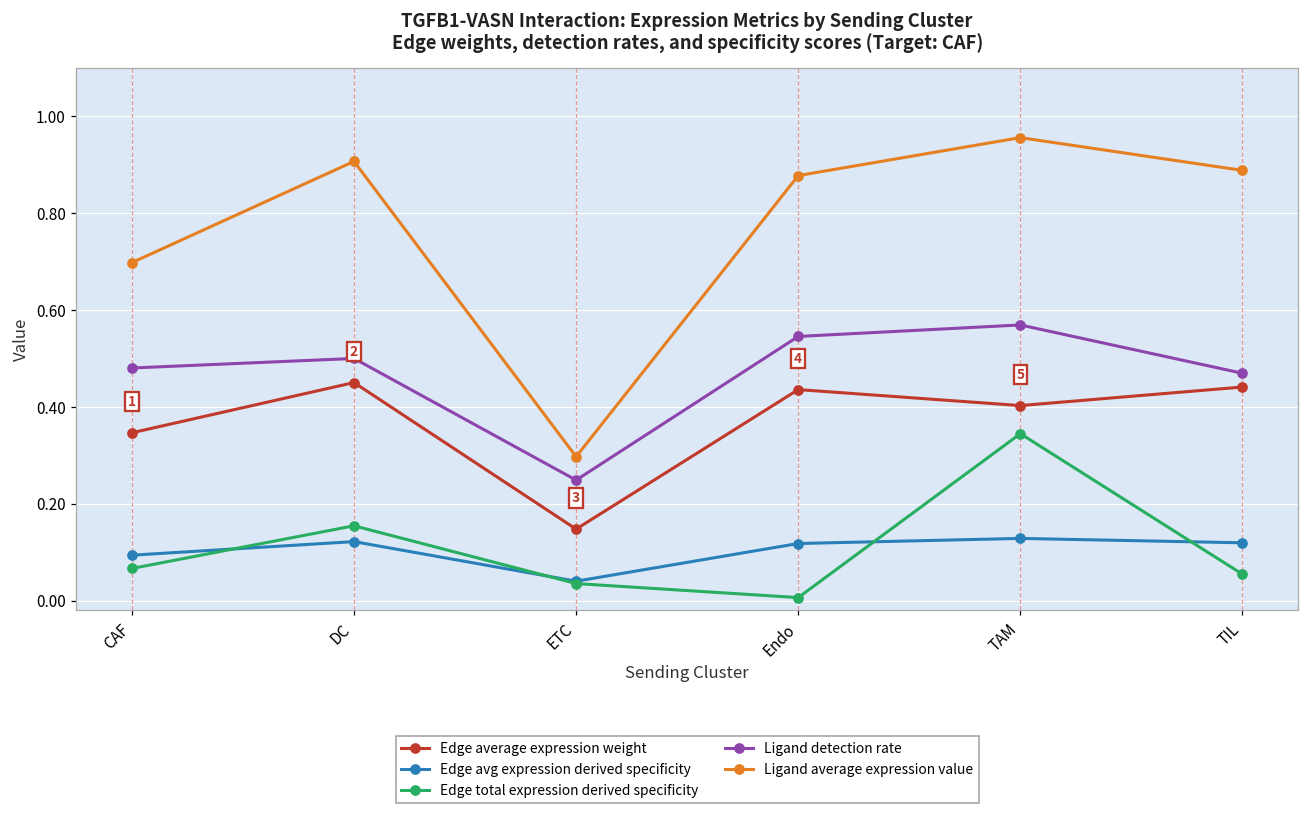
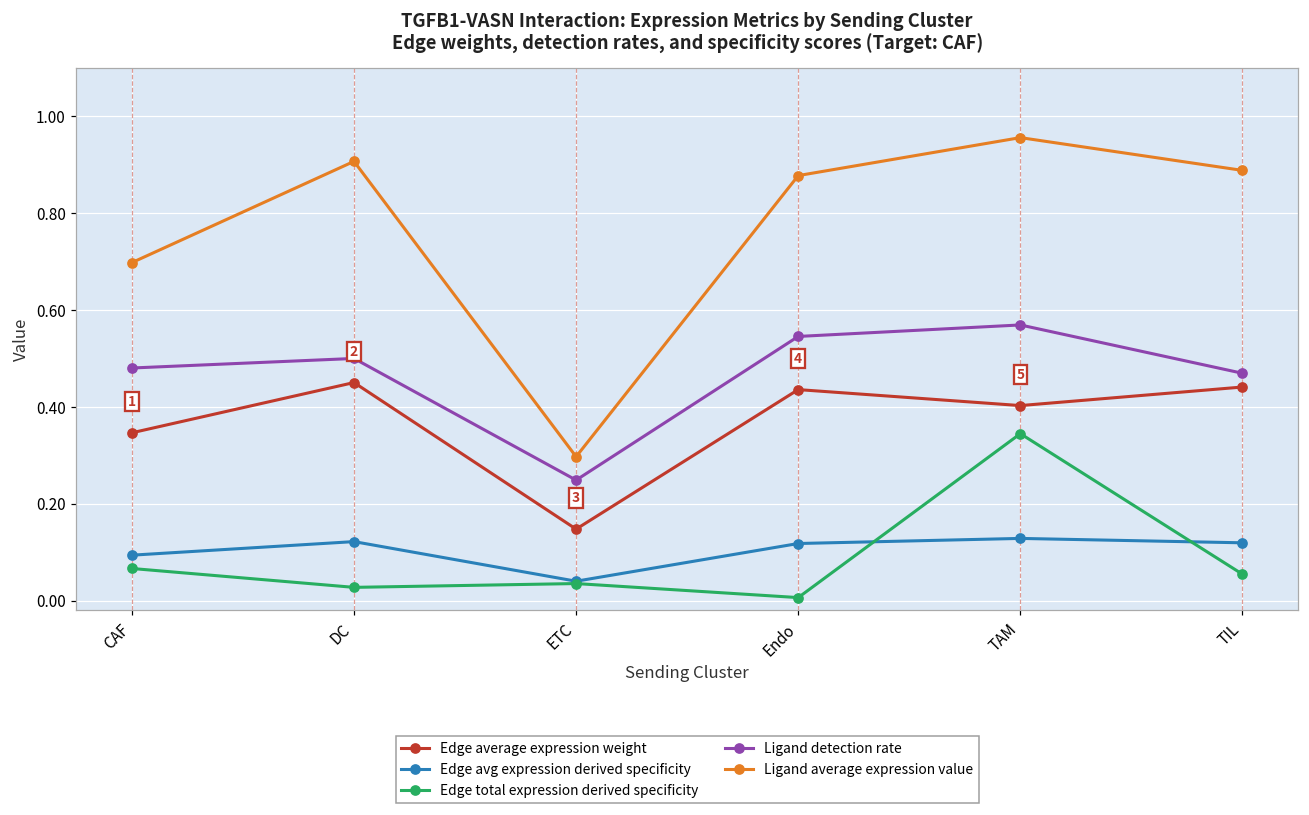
  {
    "Edge average expression weight": {
      "DC": 0.45,
      "ETC": 0.15,
      "Endo": 0.44,
      "TIL": 0.44
    },
    "Edge avg expression derived specificity": {
      "CAF": 0.09,
      "DC": 0.12,
      "Endo": 0.12,
      "TAM": 0.13,
      "TIL": 0.12
    },
    "Edge total expression derived specificity": {
      "CAF": 0.07,
-     "DC": 0.15,
+     "DC": 0.03,
      "Endo": 0.01,
      "TAM": 0.34,
      "TIL": 0.05
    },
    "Ligand detection rate": {
      "CAF": 0.48,
      "TAM": 0.57,
      "TIL": 0.47
    },
    "Ligand average expression value": {
      "CAF": 0.70,
      "DC": 0.91,
      "ETC": 0.30,
      "Endo": 0.88,
      "TAM": 0.96,
      "TIL": 0.89
    }
  }
